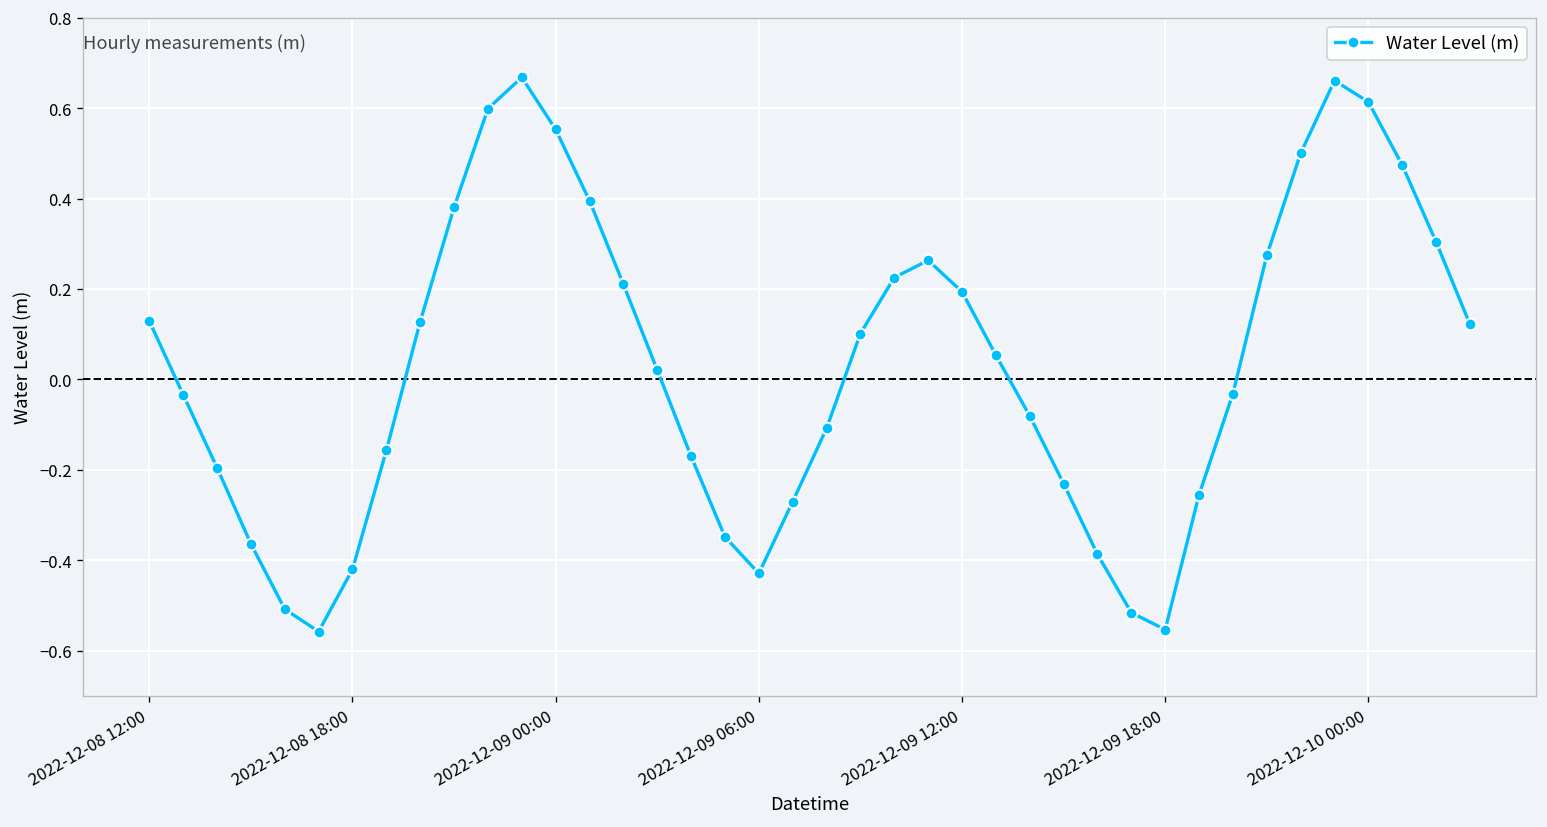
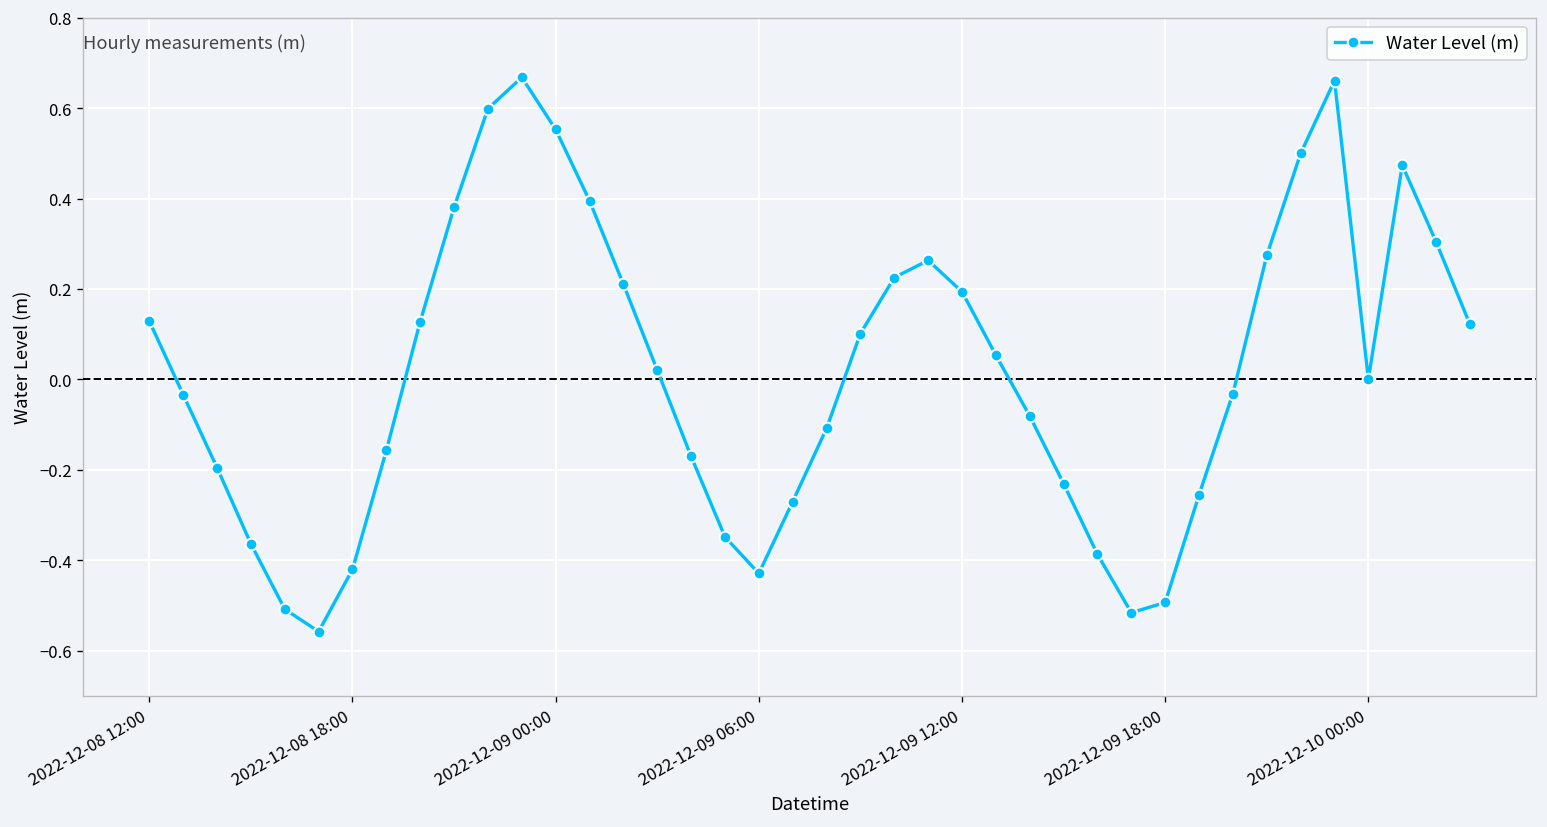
  {
    "2022-12-08 12:00": 0.13,
    "2022-12-08 18:00": -0.42,
    "2022-12-09 00:00": 0.55,
    "2022-12-09 06:00": -0.43,
    "2022-12-09 12:00": 0.19,
-   "2022-12-09 18:00": -0.55,
-   "2022-12-10 00:00": 0.61
+   "2022-12-09 18:00": -0.49,
+   "2022-12-10 00:00": 0.00
  }
